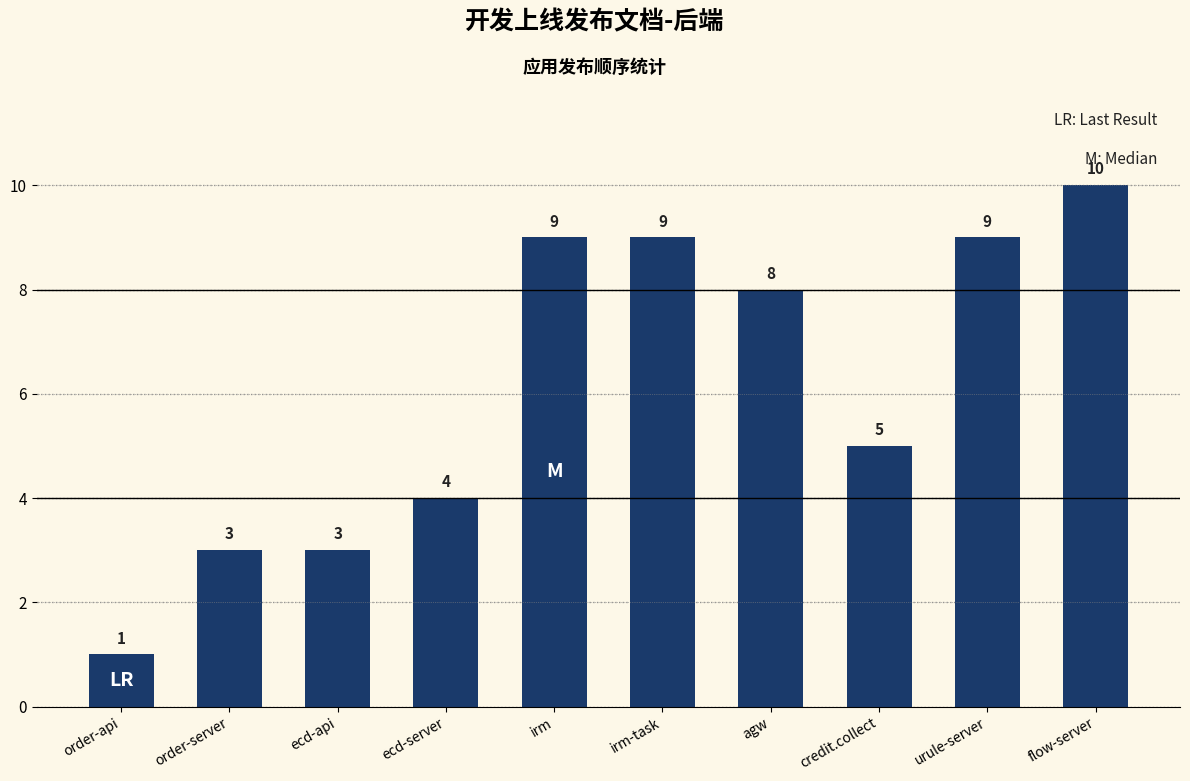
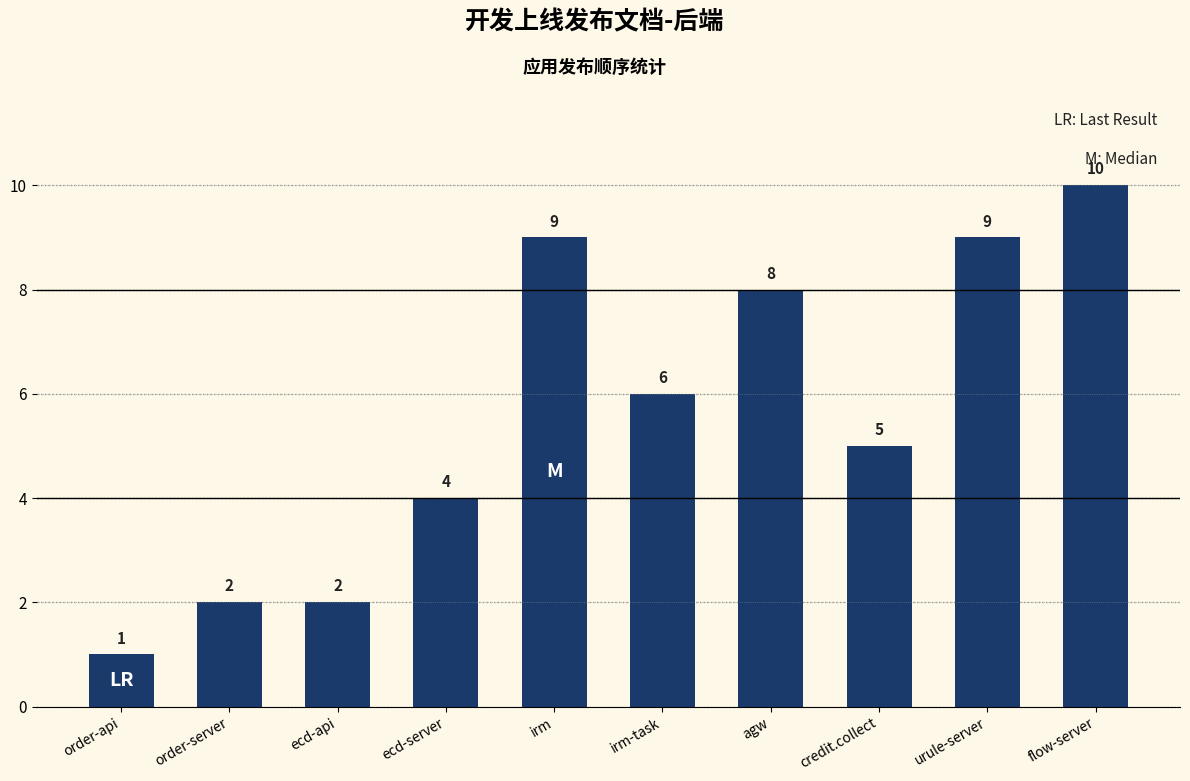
  {
    "order-api": 1,
-   "order-server": 3,
-   "ecd-api": 3,
+   "order-server": 2,
+   "ecd-api": 2,
    "ecd-server": 4,
    "irm": 9,
-   "irm-task": 9,
+   "irm-task": 6,
    "agw": 8,
    "credit.collect": 5,
    "urule-server": 9
  }
